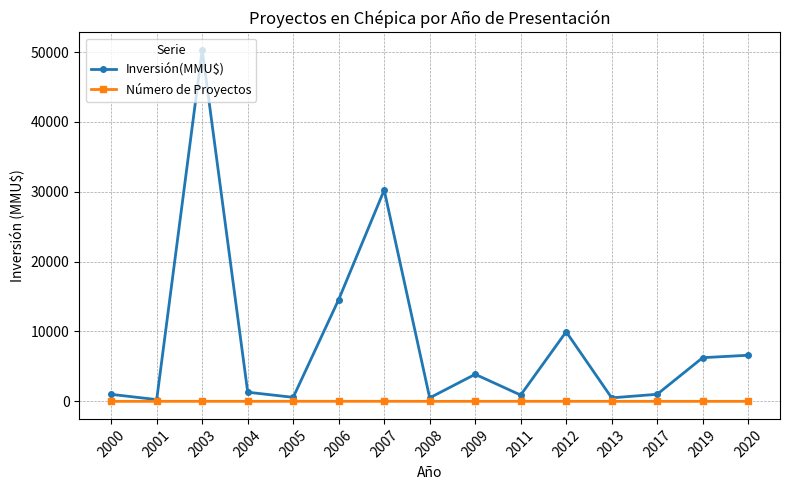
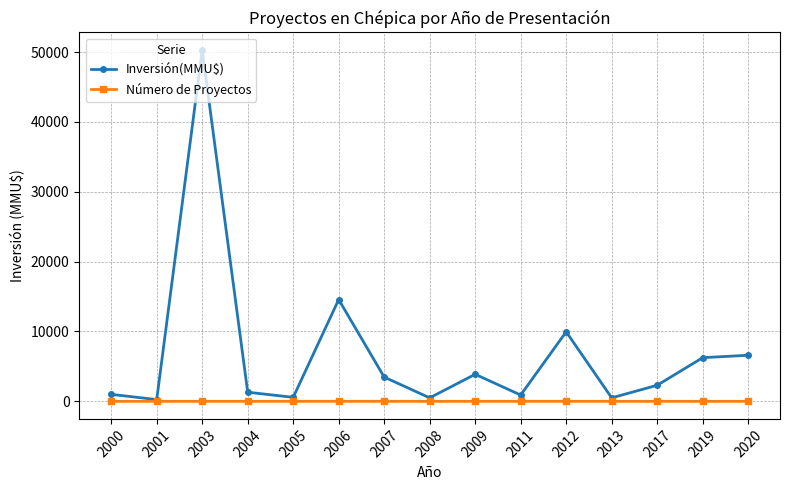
  {
    "Inversión(MMU$)": {
      "2000": 1000,
      "2004": 1000,
      "2005": 1000,
      "2006": 15000,
-     "2007": 30000,
+     "2007": 3000,
      "2008": 1000,
      "2009": 4000,
      "2011": 1000,
      "2012": 10000,
      "2013": 1000,
-     "2017": 1000,
+     "2017": 2000,
      "2019": 6000,
      "2020": 7000
    },
    "Número de Proyectos": {
      "2000": 0,
      "2003": 0,
      "2004": 0,
      "2005": 0,
      "2006": 0,
      "2007": 0,
      "2008": 0,
      "2009": 0,
      "2011": 0,
      "2012": 0,
      "2013": 0,
      "2017": 0,
      "2019": 0,
      "2020": 0
    }
  }
